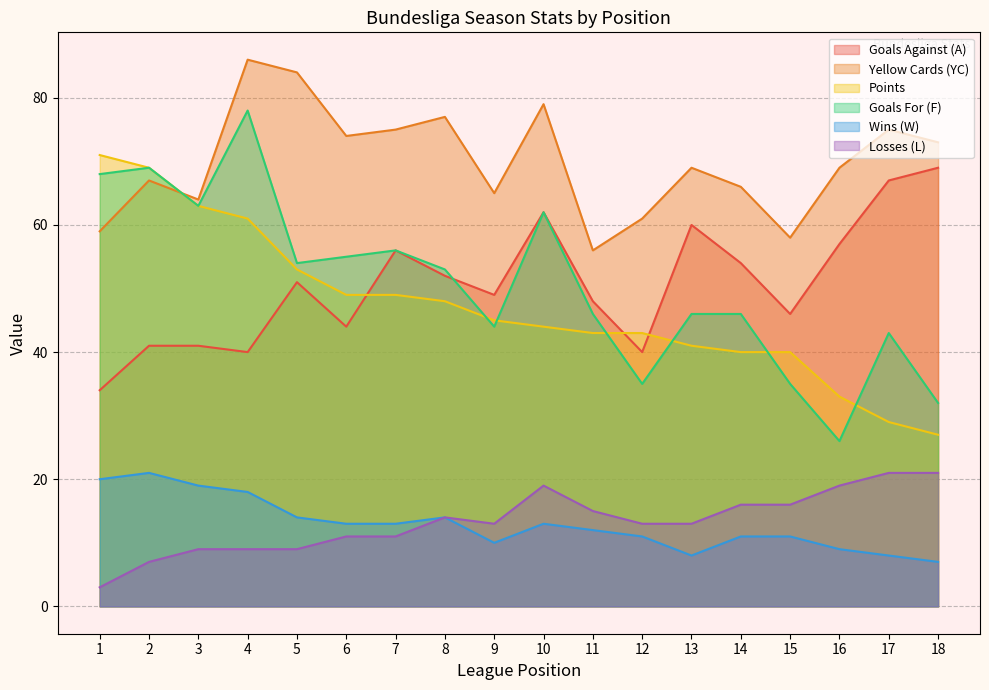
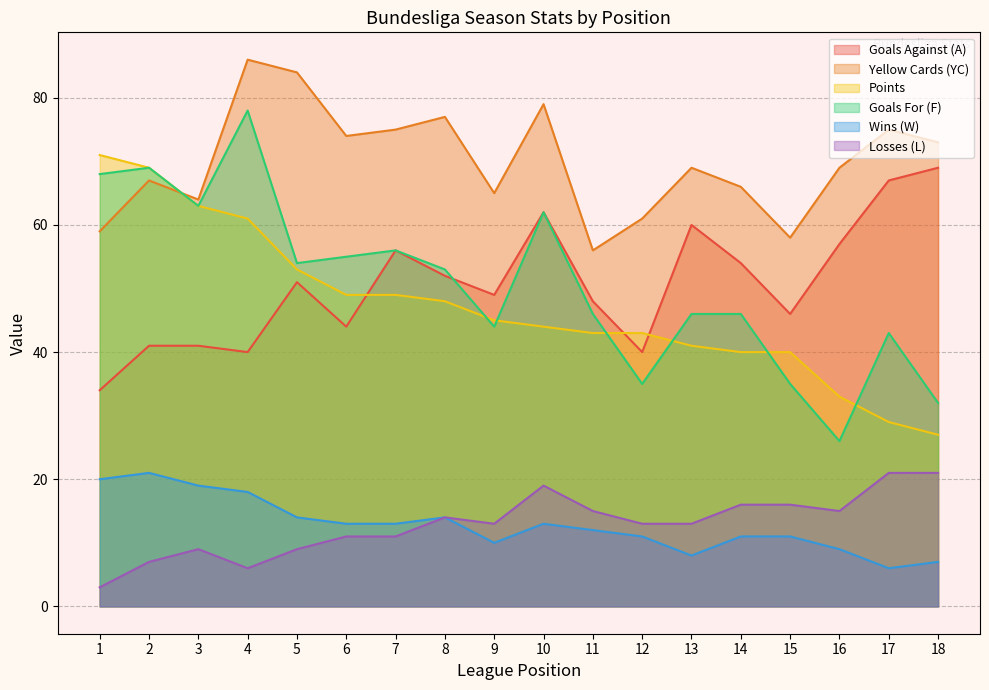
  {
    "Goals For (F)": {
      "1": 68,
      "4": 78,
      "5": 54,
      "6": 55,
      "8": 53,
      "9": 44,
      "11": 46,
      "12": 35,
      "13": 46,
      "14": 46,
      "15": 35,
      "16": 26,
      "17": 43,
      "18": 32
    },
    "Wins (W)": {
      "1": 20,
      "2": 21,
      "3": 19,
      "4": 18,
      "5": 14,
      "6": 13,
      "7": 13,
      "9": 10,
      "10": 13,
      "11": 12,
      "12": 11,
      "13": 8,
      "14": 11,
      "15": 11,
      "16": 9,
-     "17": 8,
+     "17": 6,
      "18": 7
    },
    "Losses (L)": {
      "1": 3,
      "2": 7,
      "3": 9,
-     "4": 9,
+     "4": 6,
      "5": 9,
      "6": 11,
      "7": 11,
      "9": 13,
      "10": 19,
      "11": 15,
      "12": 13,
      "13": 13,
      "14": 16,
      "15": 16,
-     "16": 19,
+     "16": 15,
      "17": 21,
      "18": 21
    }
  }
